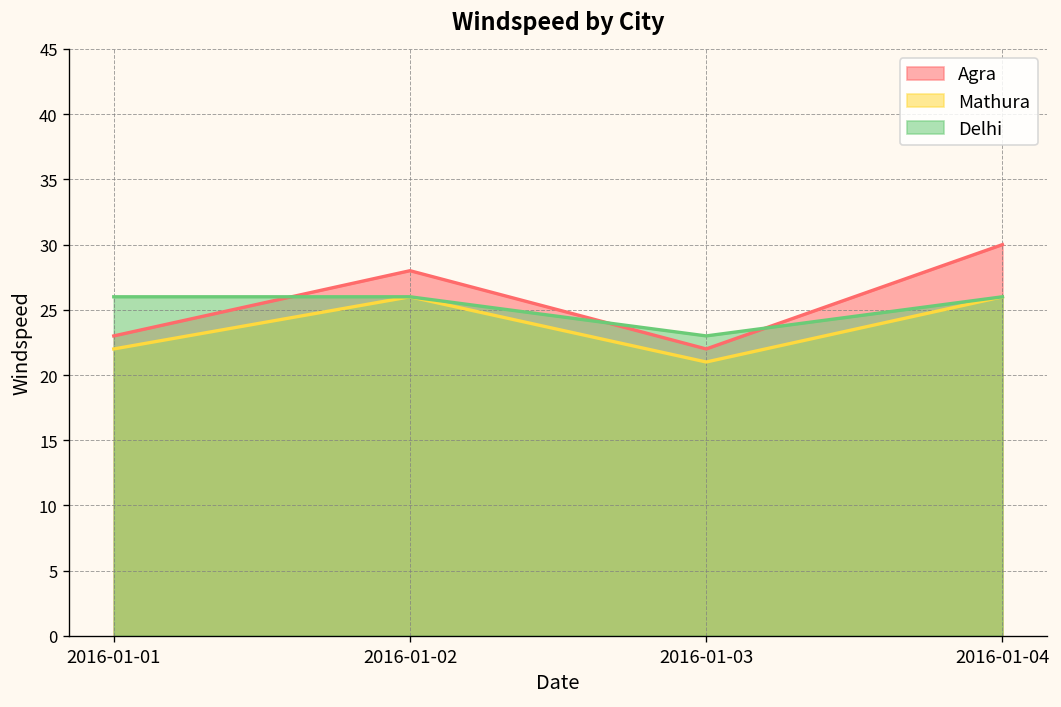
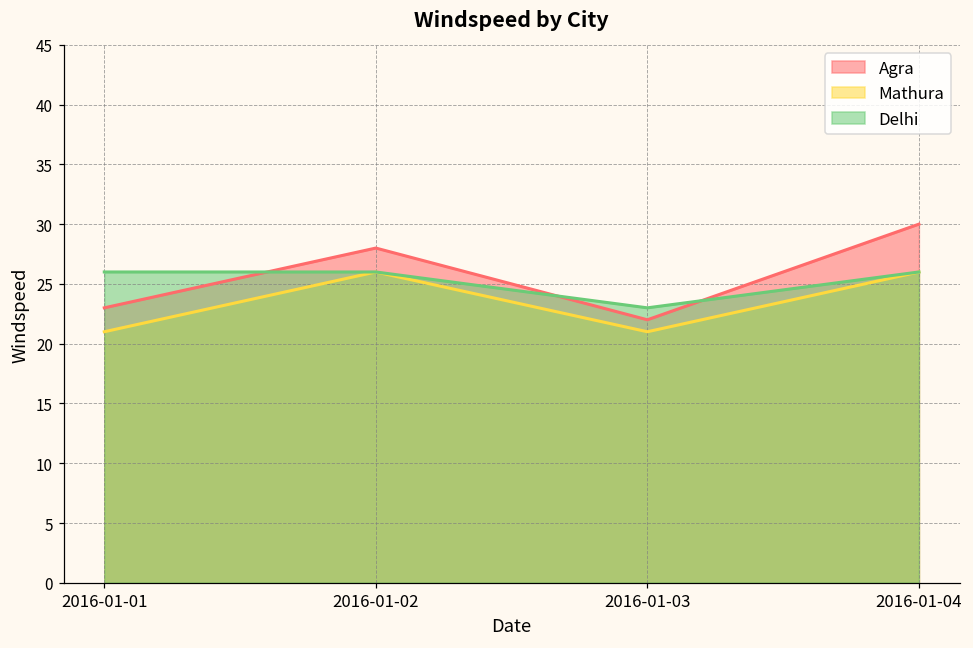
  {
    "Agra": {
      "2016-01-01": 23,
      "2016-01-02": 28,
      "2016-01-03": 22,
      "2016-01-04": 30
    },
    "Mathura": {
-     "2016-01-01": 22,
+     "2016-01-01": 21,
      "2016-01-03": 21
    },
    "Delhi": {
      "2016-01-01": 26,
      "2016-01-03": 23
    }
  }
